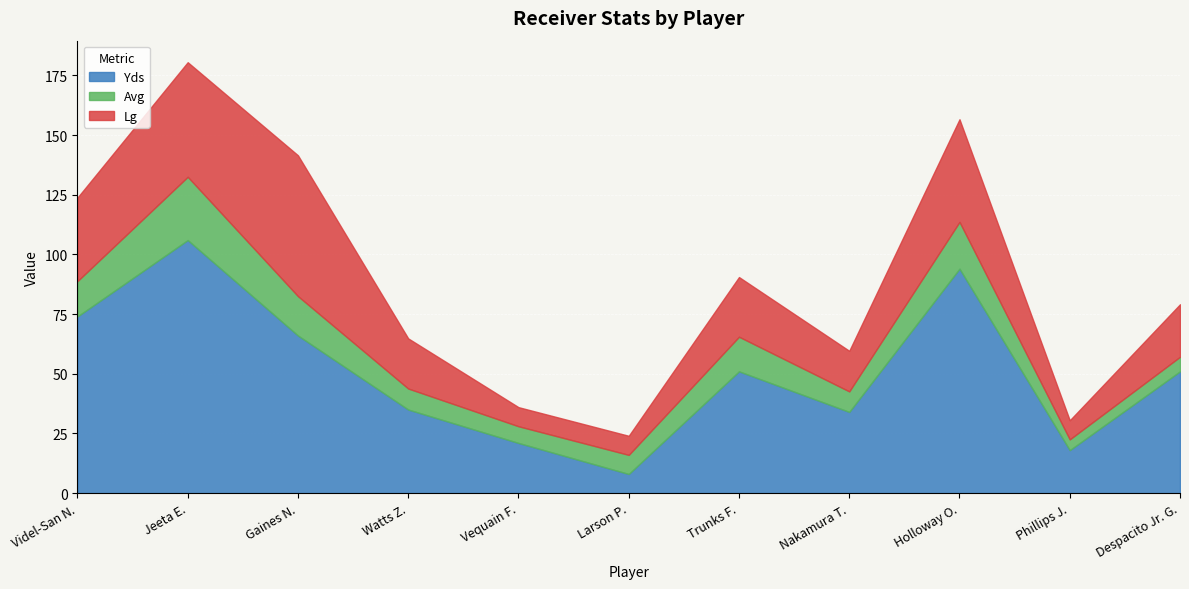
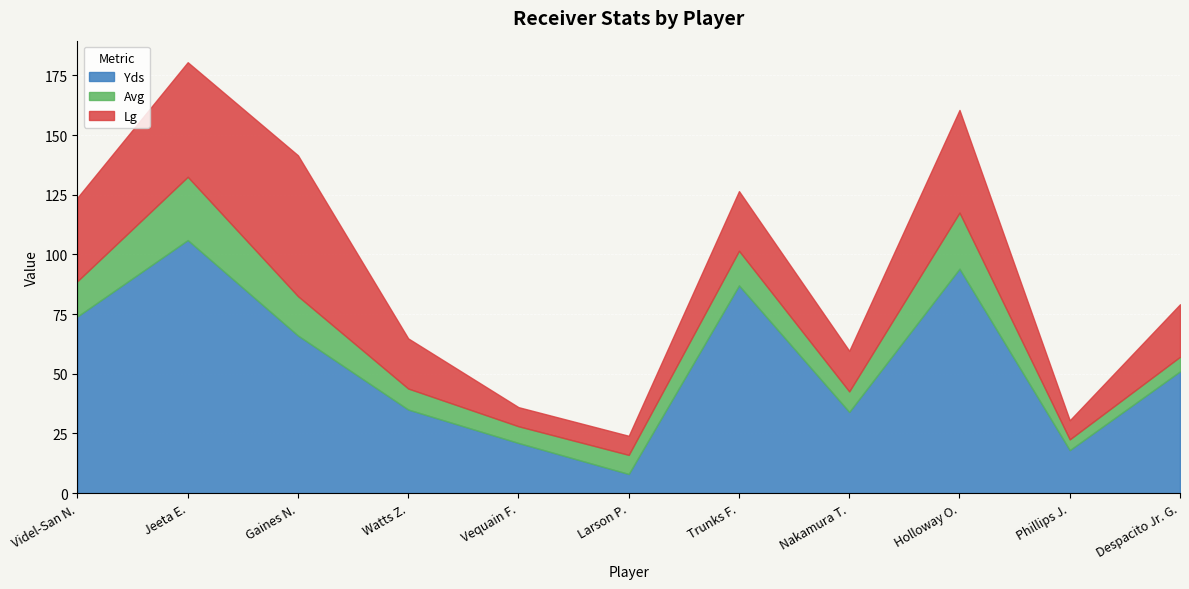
  {
    "Yds": {
      "Videl-San N.": 74,
      "Jeeta E.": 106,
      "Gaines N.": 66,
      "Watts Z.": 35,
      "Vequain F.": 21,
      "Larson P.": 8,
-     "Trunks F.": 51,
+     "Trunks F.": 87,
      "Nakamura T.": 34,
      "Holloway O.": 94,
      "Phillips J.": 18,
      "Despacito Jr. G.": 51
    },
    "Avg": {
      "Videl-San N.": 15,
      "Jeeta E.": 27,
      "Gaines N.": 17,
      "Watts Z.": 9,
      "Vequain F.": 7,
      "Larson P.": 8,
      "Trunks F.": 15,
      "Nakamura T.": 9,
-     "Holloway O.": 20,
+     "Holloway O.": 24,
      "Phillips J.": 5,
      "Despacito Jr. G.": 6
    },
    "Lg": {
      "Videl-San N.": 35,
      "Jeeta E.": 48,
      "Gaines N.": 59,
      "Watts Z.": 21,
      "Vequain F.": 8,
      "Larson P.": 8,
      "Trunks F.": 25,
      "Nakamura T.": 17,
      "Holloway O.": 43,
      "Phillips J.": 8,
      "Despacito Jr. G.": 22
    }
  }
